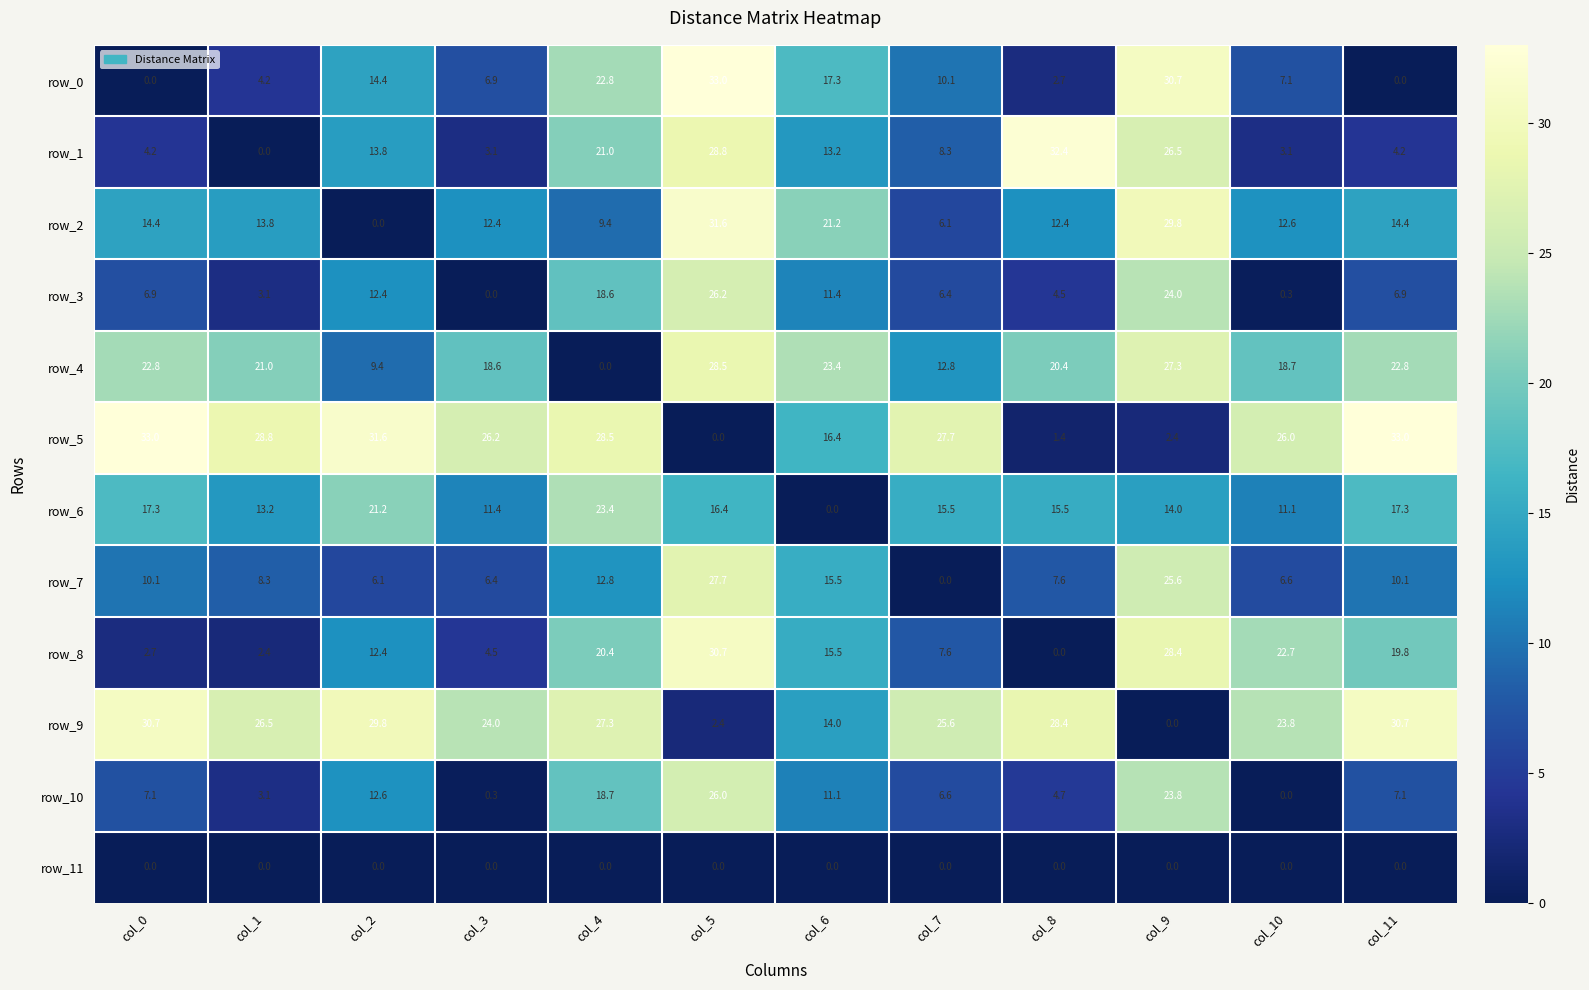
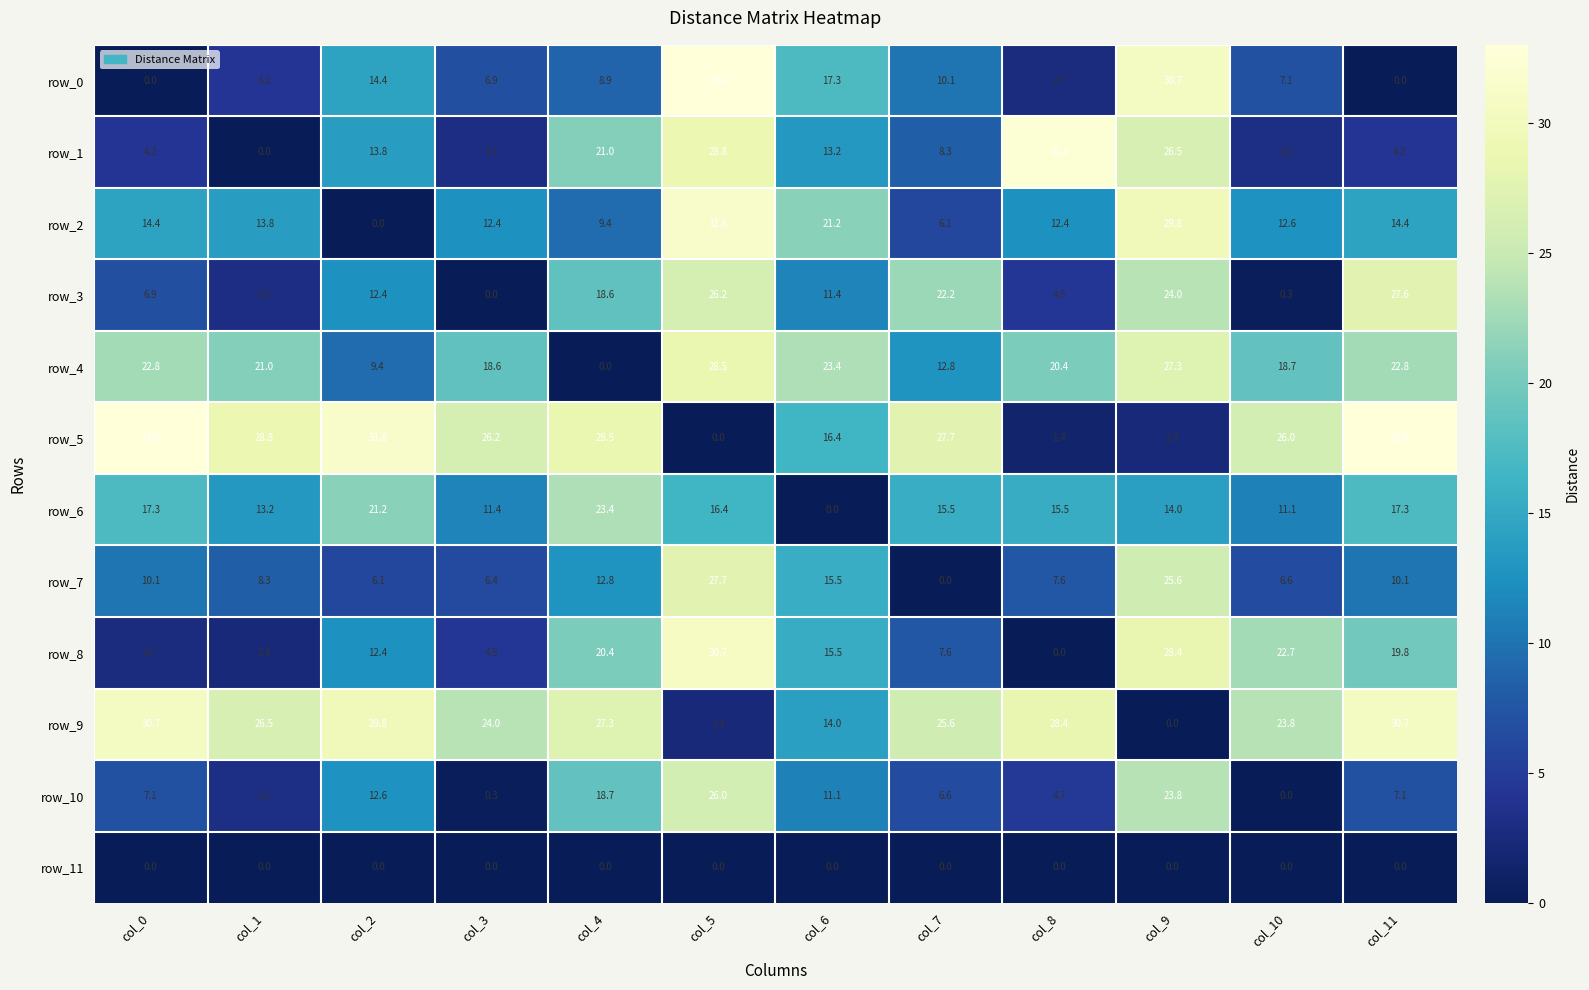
  {
    "row_0": {
      "col_1": 4.2,
      "col_2": 14.4,
      "col_3": 6.9,
-     "col_4": 22.8,
+     "col_4": 8.9,
      "col_6": 17.3,
      "col_7": 10.1,
      "col_8": 2.7,
      "col_9": 30.7,
      "col_10": 7.1
    },
    "row_1": {
      "col_0": 4.2,
      "col_2": 13.8,
      "col_3": 3.1,
      "col_4": 21.0,
      "col_5": 28.8,
      "col_6": 13.2,
      "col_7": 8.3,
      "col_9": 26.5,
      "col_10": 3.1,
      "col_11": 4.2
    },
    "row_2": {
      "col_0": 14.4,
      "col_1": 13.8,
      "col_3": 12.4,
      "col_4": 9.4,
      "col_5": 31.6,
      "col_6": 21.2,
      "col_7": 6.1,
      "col_8": 12.4,
      "col_9": 29.8,
      "col_10": 12.6,
      "col_11": 14.4
    },
    "row_3": {
      "col_0": 6.9,
      "col_1": 3.1,
      "col_2": 12.4,
      "col_4": 18.6,
      "col_5": 26.2,
      "col_6": 11.4,
-     "col_7": 6.4,
+     "col_7": 22.2,
      "col_8": 4.5,
      "col_9": 24.0,
-     "col_11": 6.9
+     "col_11": 27.6
    },
    "row_4": {
      "col_0": 22.8,
      "col_1": 21.0,
      "col_2": 9.4,
      "col_3": 18.6,
      "col_5": 28.5,
      "col_6": 23.4,
      "col_7": 12.8,
      "col_8": 20.4,
      "col_9": 27.3,
      "col_10": 18.7,
      "col_11": 22.8
    },
    "row_5": {
      "col_1": 28.8,
      "col_2": 31.6,
      "col_3": 26.2,
      "col_4": 28.5,
      "col_6": 16.4,
      "col_7": 27.7,
      "col_8": 1.4,
      "col_9": 2.4,
      "col_10": 26.0
    },
    "row_6": {
      "col_0": 17.3,
      "col_1": 13.2,
      "col_2": 21.2,
      "col_3": 11.4,
      "col_4": 23.4,
      "col_5": 16.4,
      "col_7": 15.5,
      "col_8": 15.5,
      "col_9": 14.0,
      "col_10": 11.1,
      "col_11": 17.3
    },
    "row_7": {
      "col_0": 10.1,
      "col_1": 8.3,
      "col_2": 6.1,
      "col_3": 6.4,
      "col_4": 12.8,
      "col_5": 27.7,
      "col_6": 15.5,
      "col_8": 7.6,
      "col_9": 25.6,
      "col_10": 6.6,
      "col_11": 10.1
    },
    "row_8": {
      "col_0": 2.7,
      "col_1": 2.4,
      "col_2": 12.4,
      "col_3": 4.5,
      "col_4": 20.4,
      "col_5": 30.7,
      "col_6": 15.5,
      "col_7": 7.6,
      "col_9": 28.4,
      "col_10": 22.7,
      "col_11": 19.8
    },
    "row_9": {
      "col_0": 30.7,
      "col_1": 26.5,
      "col_2": 29.8,
      "col_3": 24.0,
      "col_4": 27.3,
      "col_5": 2.4,
      "col_6": 14.0,
      "col_7": 25.6,
      "col_8": 28.4,
      "col_10": 23.8,
      "col_11": 30.7
    },
    "row_10": {
      "col_0": 7.1,
      "col_1": 3.1,
      "col_2": 12.6,
      "col_4": 18.7,
      "col_5": 26.0,
      "col_6": 11.1,
      "col_7": 6.6,
      "col_8": 4.7,
      "col_9": 23.8,
      "col_11": 7.1
    }
  }
